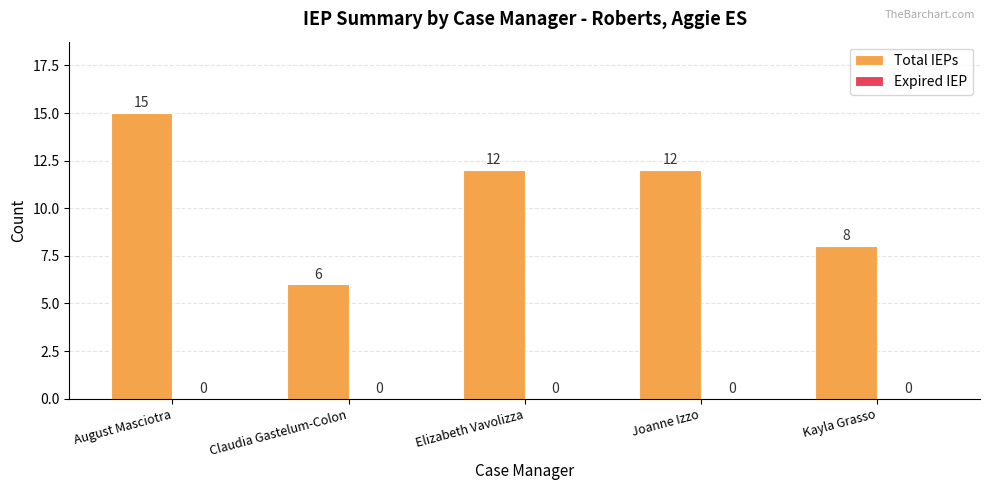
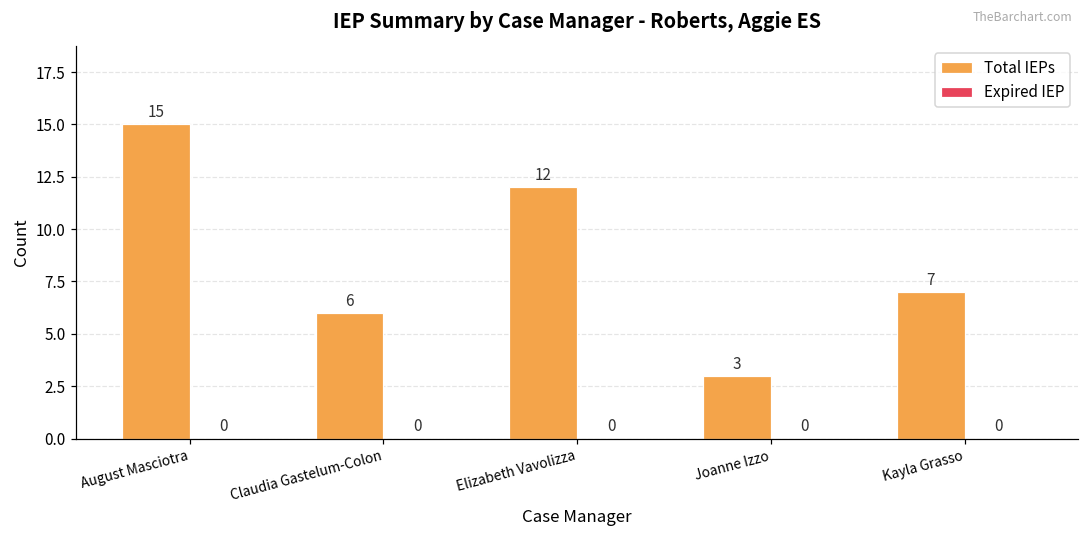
  {
    "Total IEPs": {
      "August Masciotra": 15,
      "Claudia Gastelum-Colon": 6,
      "Elizabeth Vavolizza": 12,
-     "Joanne Izzo": 12,
-     "Kayla Grasso": 8
+     "Joanne Izzo": 3,
+     "Kayla Grasso": 7
    },
    "Expired IEP": {
      "August Masciotra": 0,
      "Claudia Gastelum-Colon": 0,
      "Elizabeth Vavolizza": 0,
      "Joanne Izzo": 0,
      "Kayla Grasso": 0
    }
  }
